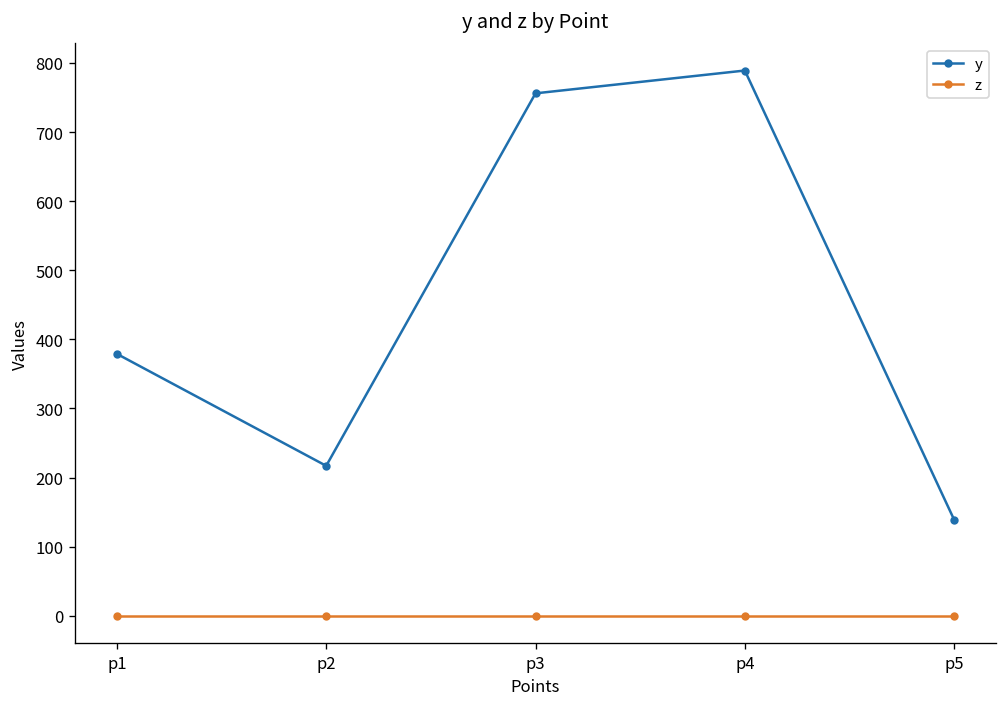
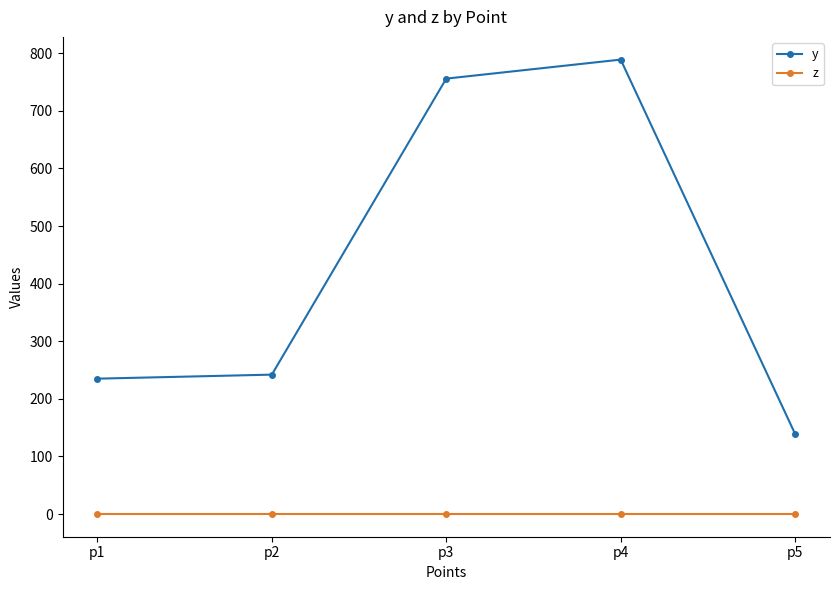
  {
    "y": {
-     "p1": 380,
-     "p2": 220,
+     "p1": 240,
+     "p2": 240,
      "p3": 760,
      "p4": 790,
      "p5": 140
    },
    "z": {
      "p1": 0,
      "p2": 0,
      "p3": 0,
      "p4": 0,
      "p5": 0
    }
  }
